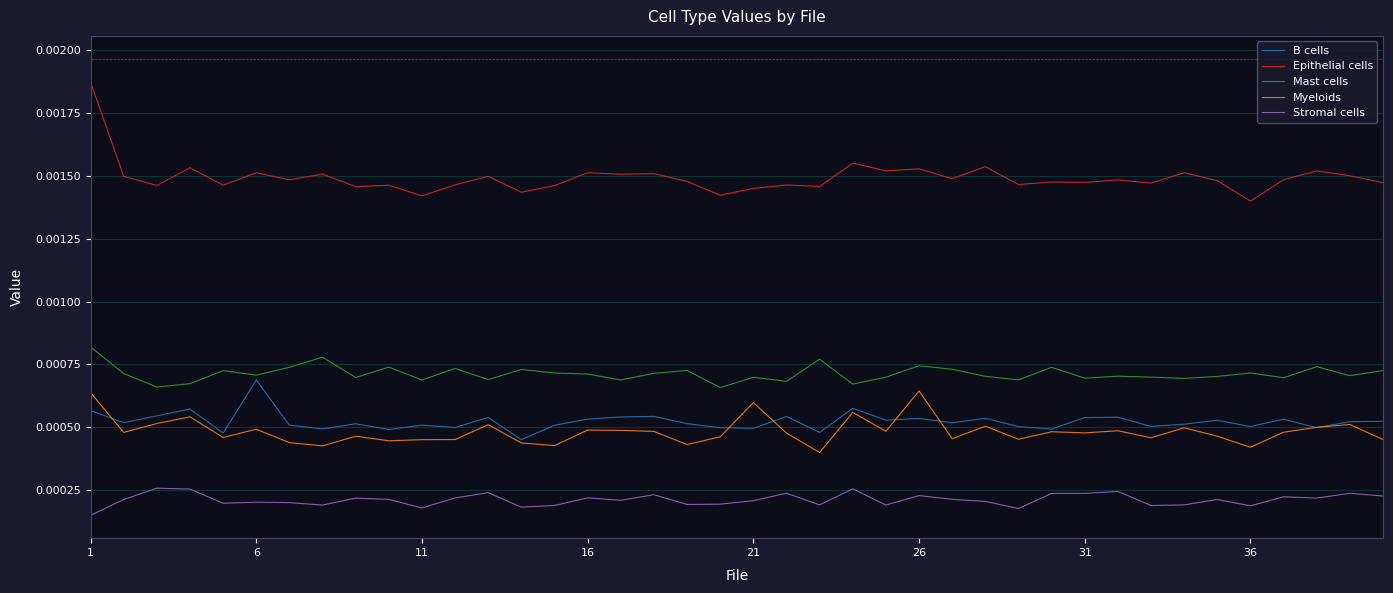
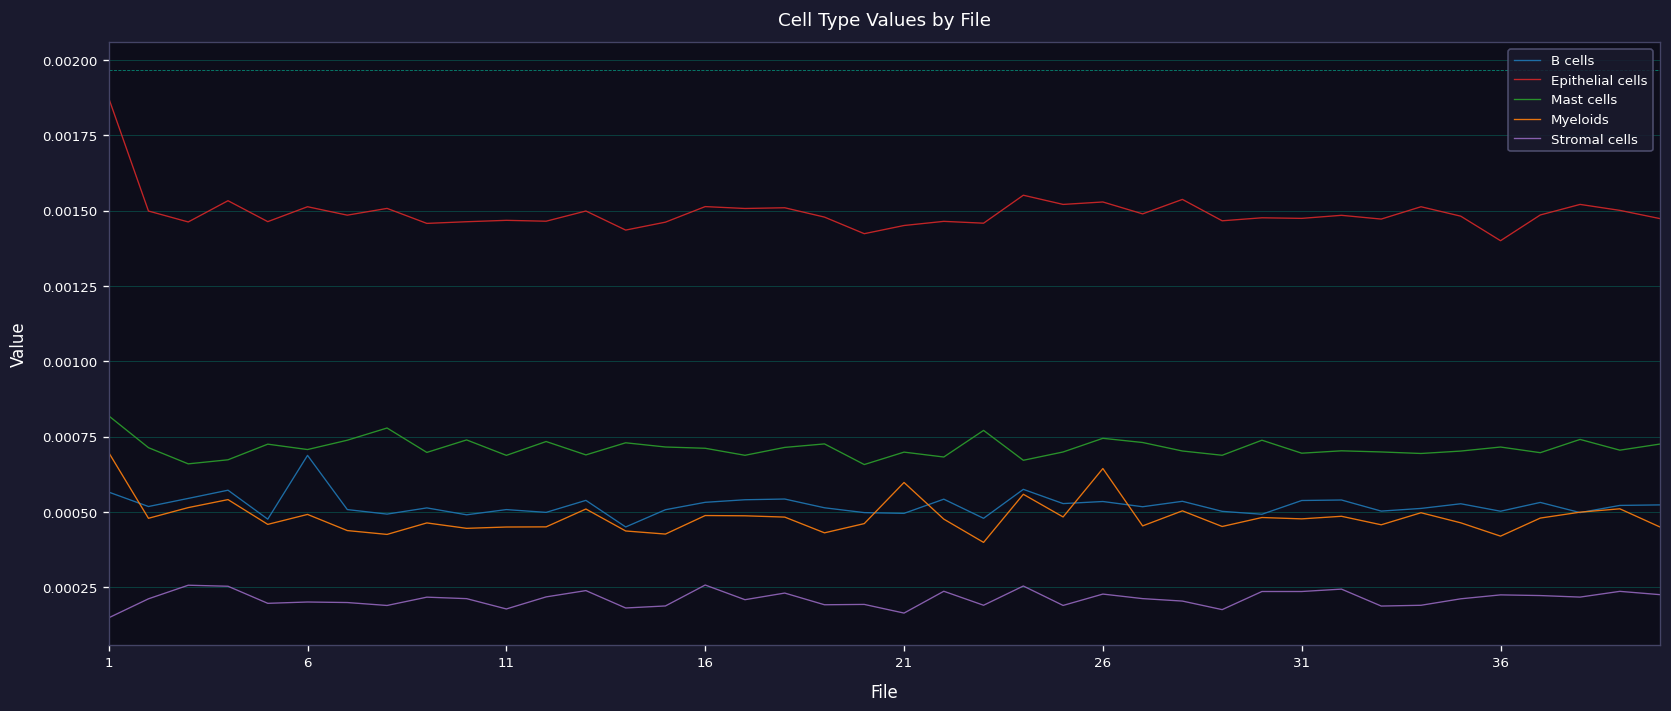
  {
    "B cells": {
      "1": 0.00057,
      "6": 0.00069,
      "11": 0.00051,
      "16": 0.00053,
      "21": 0.00050,
      "26": 0.00053,
      "31": 0.00054,
      "36": 0.00050
    },
    "Epithelial cells": {
      "1": 0.00187,
      "6": 0.00151,
-     "11": 0.00142,
+     "11": 0.00147,
      "16": 0.00151,
      "21": 0.00145,
      "26": 0.00153,
      "31": 0.00147,
      "36": 0.00140
    },
    "Mast cells": {
      "1": 0.00082,
      "6": 0.00071,
      "11": 0.00069,
      "16": 0.00071,
      "21": 0.00070,
      "26": 0.00074,
      "31": 0.00070,
      "36": 0.00072
    },
    "Myeloids": {
-     "1": 0.00064,
+     "1": 0.00070,
      "6": 0.00049,
      "11": 0.00045,
      "16": 0.00049,
      "21": 0.00060,
      "26": 0.00064,
      "31": 0.00048,
      "36": 0.00042
    },
    "Stromal cells": {
      "1": 0.00015,
      "6": 0.00020,
      "11": 0.00018,
-     "16": 0.00022,
-     "21": 0.00021,
+     "16": 0.00026,
+     "21": 0.00016,
      "26": 0.00023,
      "31": 0.00024,
-     "36": 0.00019
+     "36": 0.00022
    }
  }
